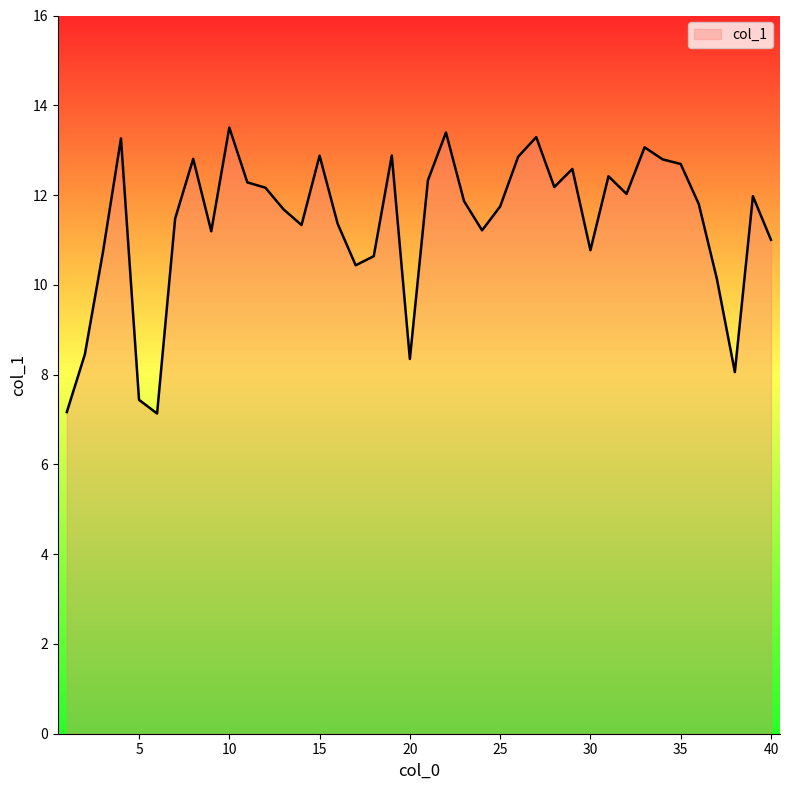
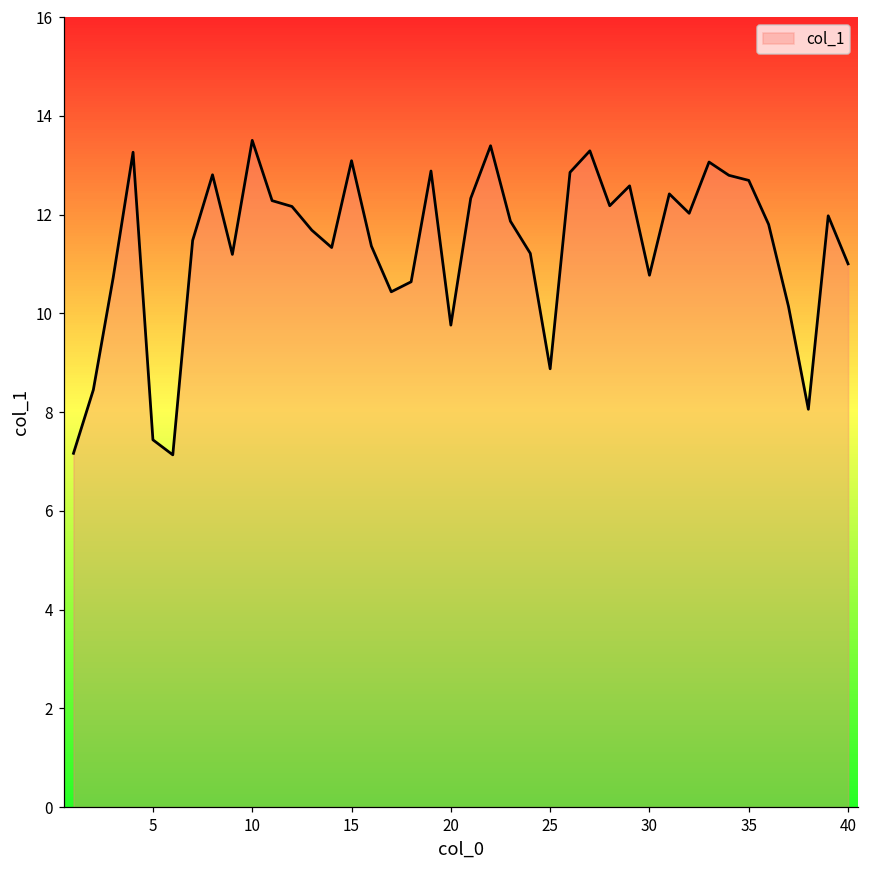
  {
    "5": 7.4,
    "10": 13.5,
-   "15": 12.9,
-   "20": 8.3,
-   "25": 11.7,
+   "15": 13.1,
+   "20": 9.8,
+   "25": 8.9,
    "30": 10.8,
    "35": 12.7,
    "40": 11.0
  }
